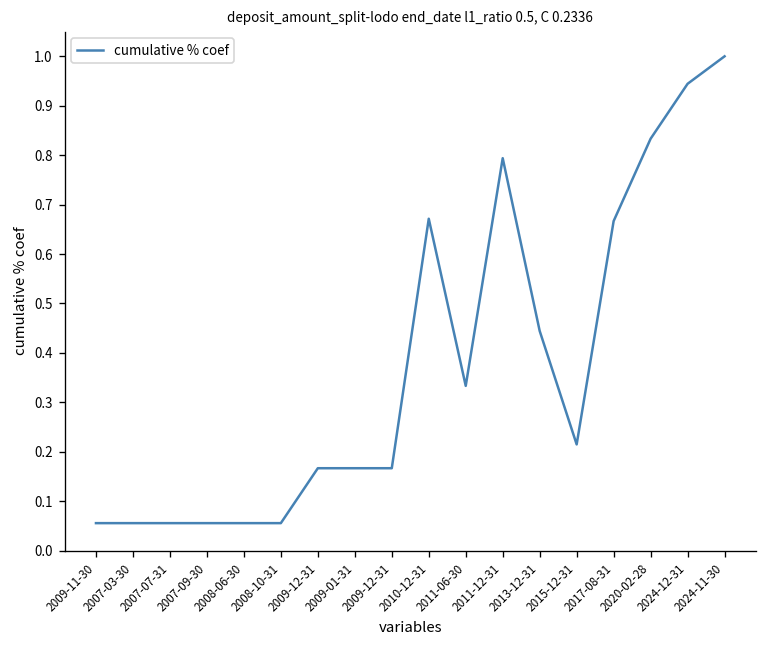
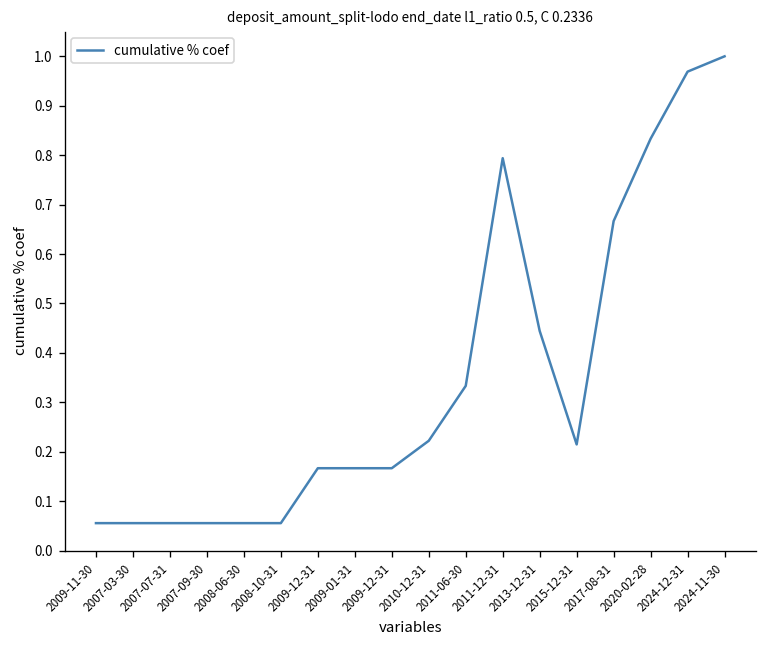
  {
    "2009-11-30": 0.06,
    "2007-03-30": 0.06,
    "2007-07-31": 0.06,
    "2007-09-30": 0.06,
    "2008-06-30": 0.06,
    "2008-10-31": 0.06,
    "2009-01-31": 0.17,
-   "2010-12-31": 0.67,
+   "2010-12-31": 0.22,
    "2011-06-30": 0.33,
    "2011-12-31": 0.79,
    "2013-12-31": 0.44,
    "2015-12-31": 0.21,
    "2017-08-31": 0.67,
    "2020-02-28": 0.83,
-   "2024-12-31": 0.94,
+   "2024-12-31": 0.97,
    "2024-11-30": 1.00
  }
